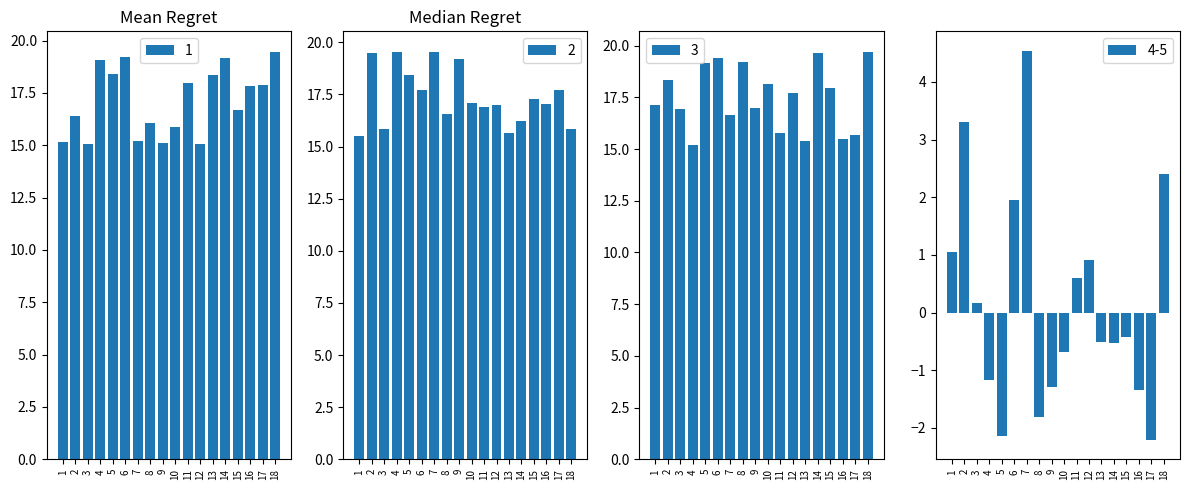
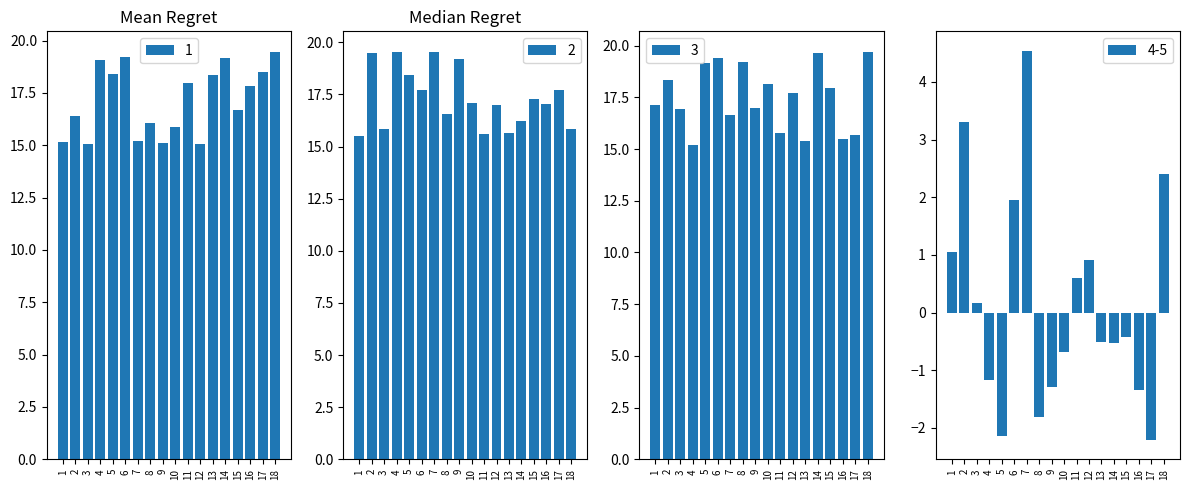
  {
    "Mean Regret": {
      "1": 15.1,
      "2": 16.4,
      "3": 15.1,
      "4": 19.1,
      "5": 18.4,
      "6": 19.2,
      "7": 15.2,
      "8": 16.1,
      "9": 15.1,
      "10": 15.9,
      "11": 18.0,
      "12": 15.0,
      "13": 18.4,
      "14": 19.2,
      "15": 16.7,
      "16": 17.9,
-     "17": 17.9,
+     "17": 18.5,
      "18": 19.5
    },
    "Median Regret": {
      "1": 15.5,
      "2": 19.5,
      "3": 15.8,
      "4": 19.5,
      "5": 18.4,
      "6": 17.7,
      "7": 19.6,
      "8": 16.6,
      "9": 19.2,
      "10": 17.1,
-     "11": 16.9,
+     "11": 15.6,
      "12": 17.0,
      "13": 15.6,
      "14": 16.2,
      "15": 17.3,
      "16": 17.1,
      "17": 17.7,
      "18": 15.8
    }
  }
